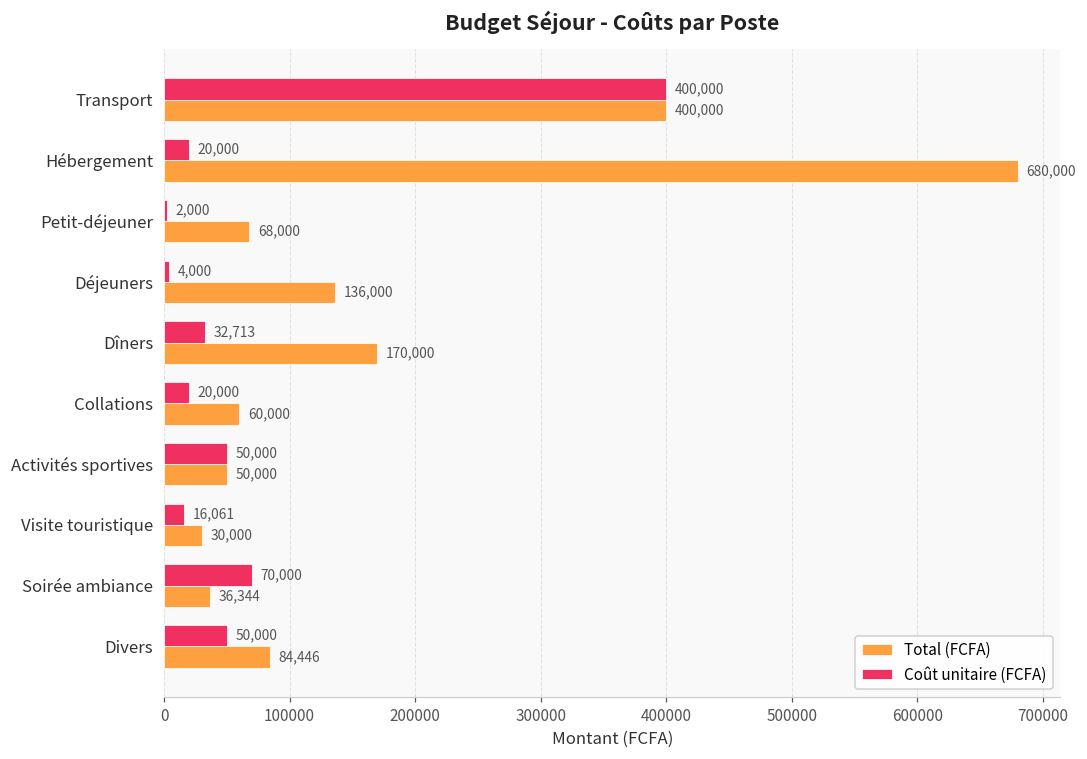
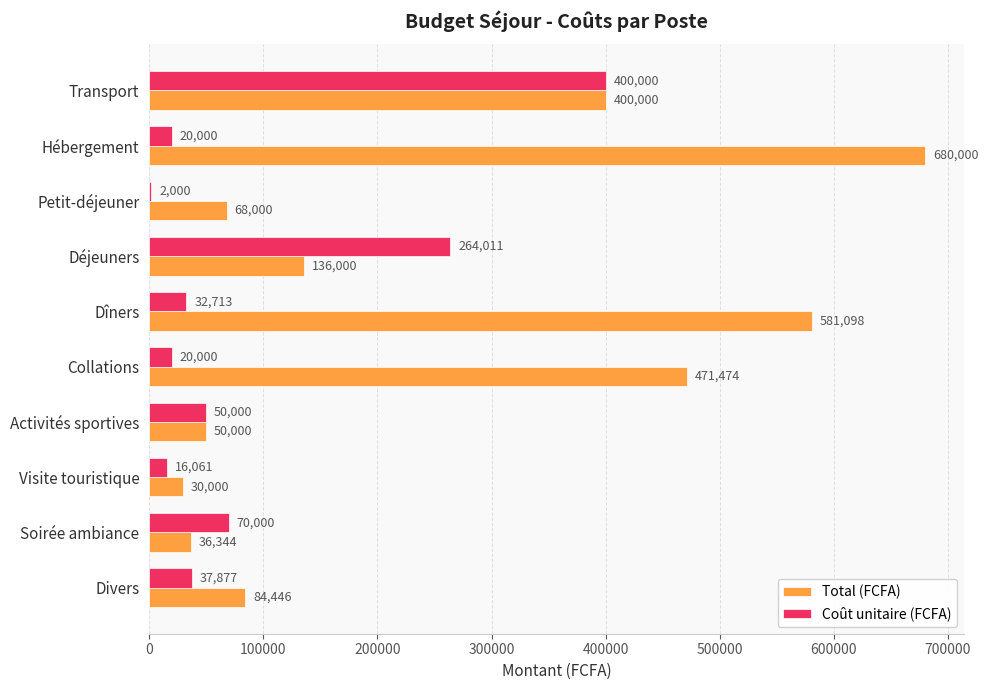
  {
    "Total (FCFA)": {
      "Transport": "400,000",
      "Hébergement": "680,000",
      "Petit-déjeuner": "68,000",
      "Déjeuners": "136,000",
-     "Dîners": "170,000",
-     "Collations": "60,000",
+     "Dîners": "581,098",
+     "Collations": "471,474",
      "Activités sportives": "50,000",
      "Visite touristique": "30,000",
      "Soirée ambiance": "36,344",
      "Divers": "84,446"
    },
    "Coût unitaire (FCFA)": {
      "Transport": "400,000",
      "Hébergement": "20,000",
      "Petit-déjeuner": "2,000",
-     "Déjeuners": "4,000",
+     "Déjeuners": "264,011",
      "Dîners": "32,713",
      "Collations": "20,000",
      "Activités sportives": "50,000",
      "Visite touristique": "16,061",
      "Soirée ambiance": "70,000",
-     "Divers": "50,000"
+     "Divers": "37,877"
    }
  }
